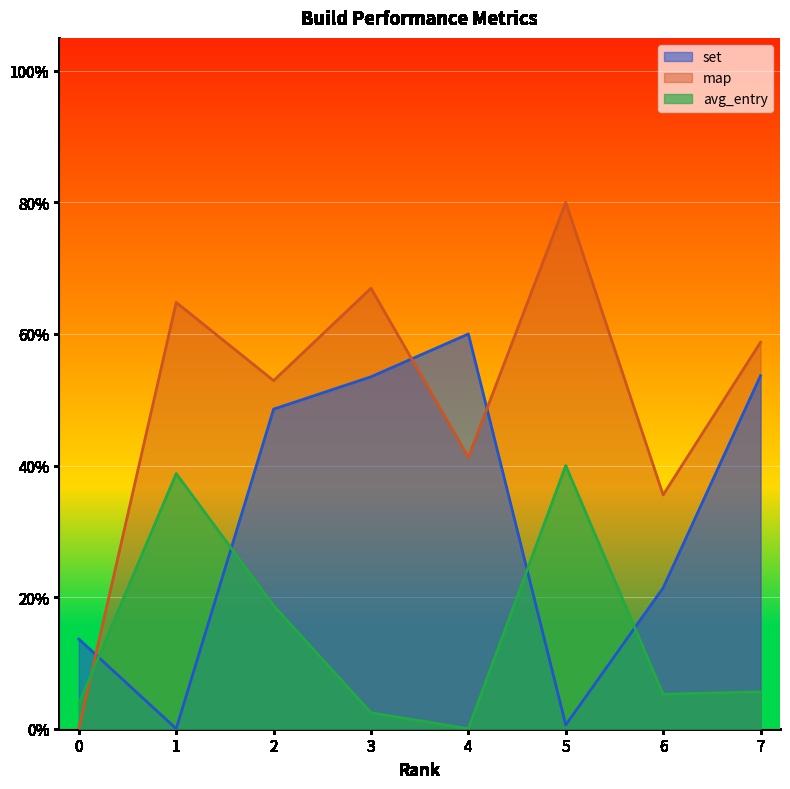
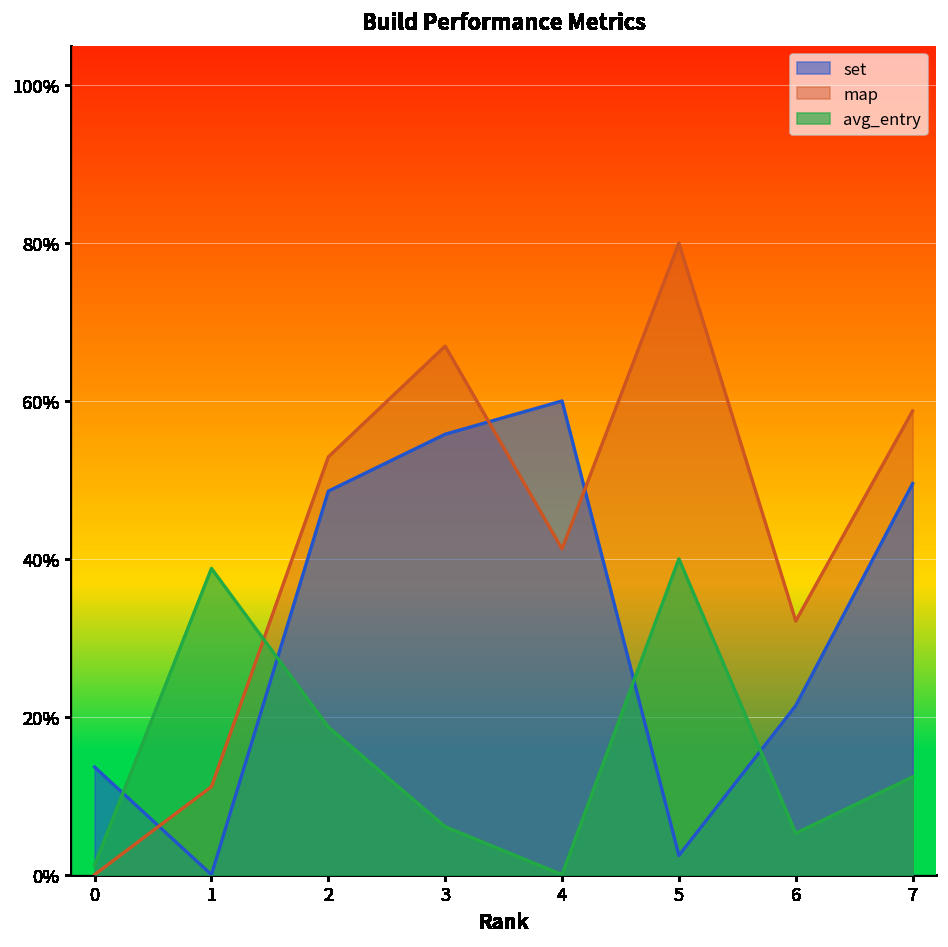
  {
    "set": {
      "0": "14%",
      "1": "0%",
      "2": "49%",
-     "3": "53%",
+     "3": "56%",
      "4": "60%",
-     "5": "1%",
+     "5": "2%",
      "6": "21%",
-     "7": "54%"
+     "7": "50%"
    },
    "map": {
      "0": "0%",
-     "1": "65%",
+     "1": "11%",
      "2": "53%",
      "3": "67%",
      "4": "41%",
      "5": "80%",
-     "6": "36%",
+     "6": "32%",
      "7": "59%"
    },
    "avg_entry": {
-     "0": "4%",
+     "0": "1%",
      "1": "39%",
      "2": "19%",
-     "3": "2%",
+     "3": "6%",
      "4": "0%",
      "5": "40%",
      "6": "5%",
-     "7": "6%"
+     "7": "12%"
    }
  }
